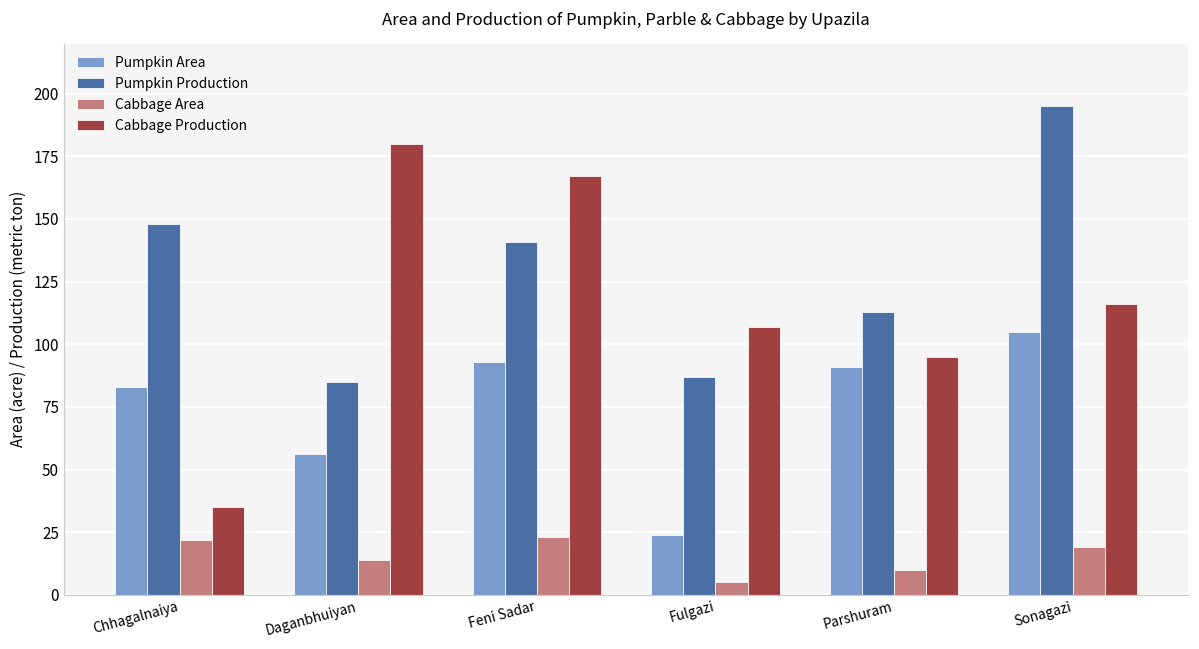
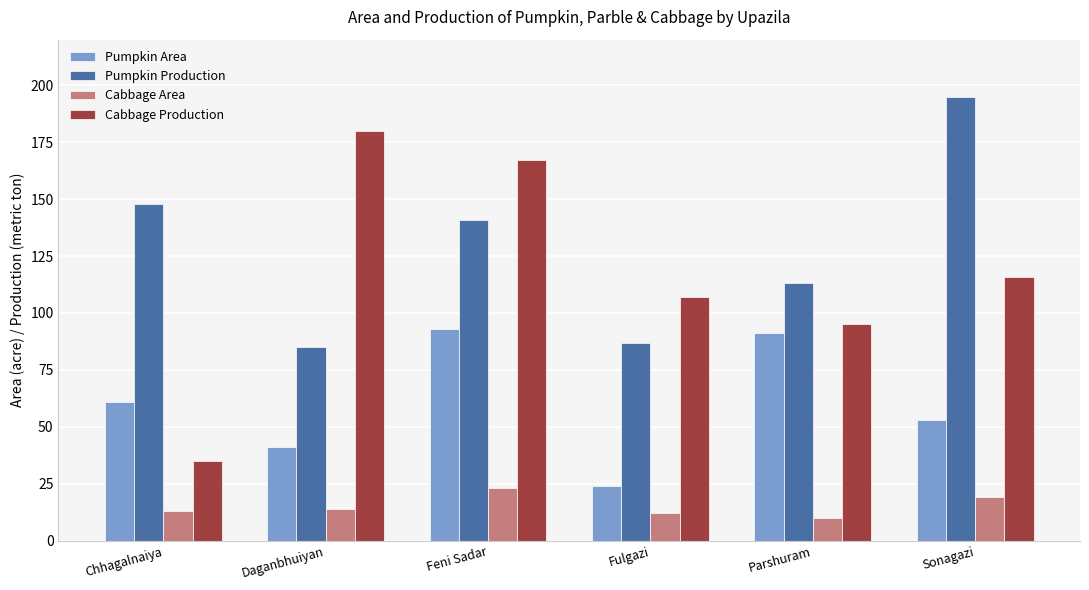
  {
    "Pumpkin Area": {
-     "Chhagalnaiya": 83,
-     "Daganbhuiyan": 56,
+     "Chhagalnaiya": 61,
+     "Daganbhuiyan": 41,
      "Feni Sadar": 93,
      "Fulgazi": 24,
      "Parshuram": 91,
-     "Sonagazi": 105
+     "Sonagazi": 53
    },
    "Pumpkin Production": {
      "Chhagalnaiya": 148,
      "Daganbhuiyan": 85,
      "Feni Sadar": 141,
      "Fulgazi": 87,
      "Parshuram": 113,
      "Sonagazi": 195
    },
    "Cabbage Area": {
-     "Chhagalnaiya": 22,
+     "Chhagalnaiya": 13,
      "Daganbhuiyan": 14,
      "Feni Sadar": 23,
-     "Fulgazi": 5,
+     "Fulgazi": 12,
      "Parshuram": 10,
      "Sonagazi": 19
    },
    "Cabbage Production": {
      "Chhagalnaiya": 35,
      "Daganbhuiyan": 180,
      "Feni Sadar": 167,
      "Fulgazi": 107,
      "Parshuram": 95,
      "Sonagazi": 116
    }
  }
